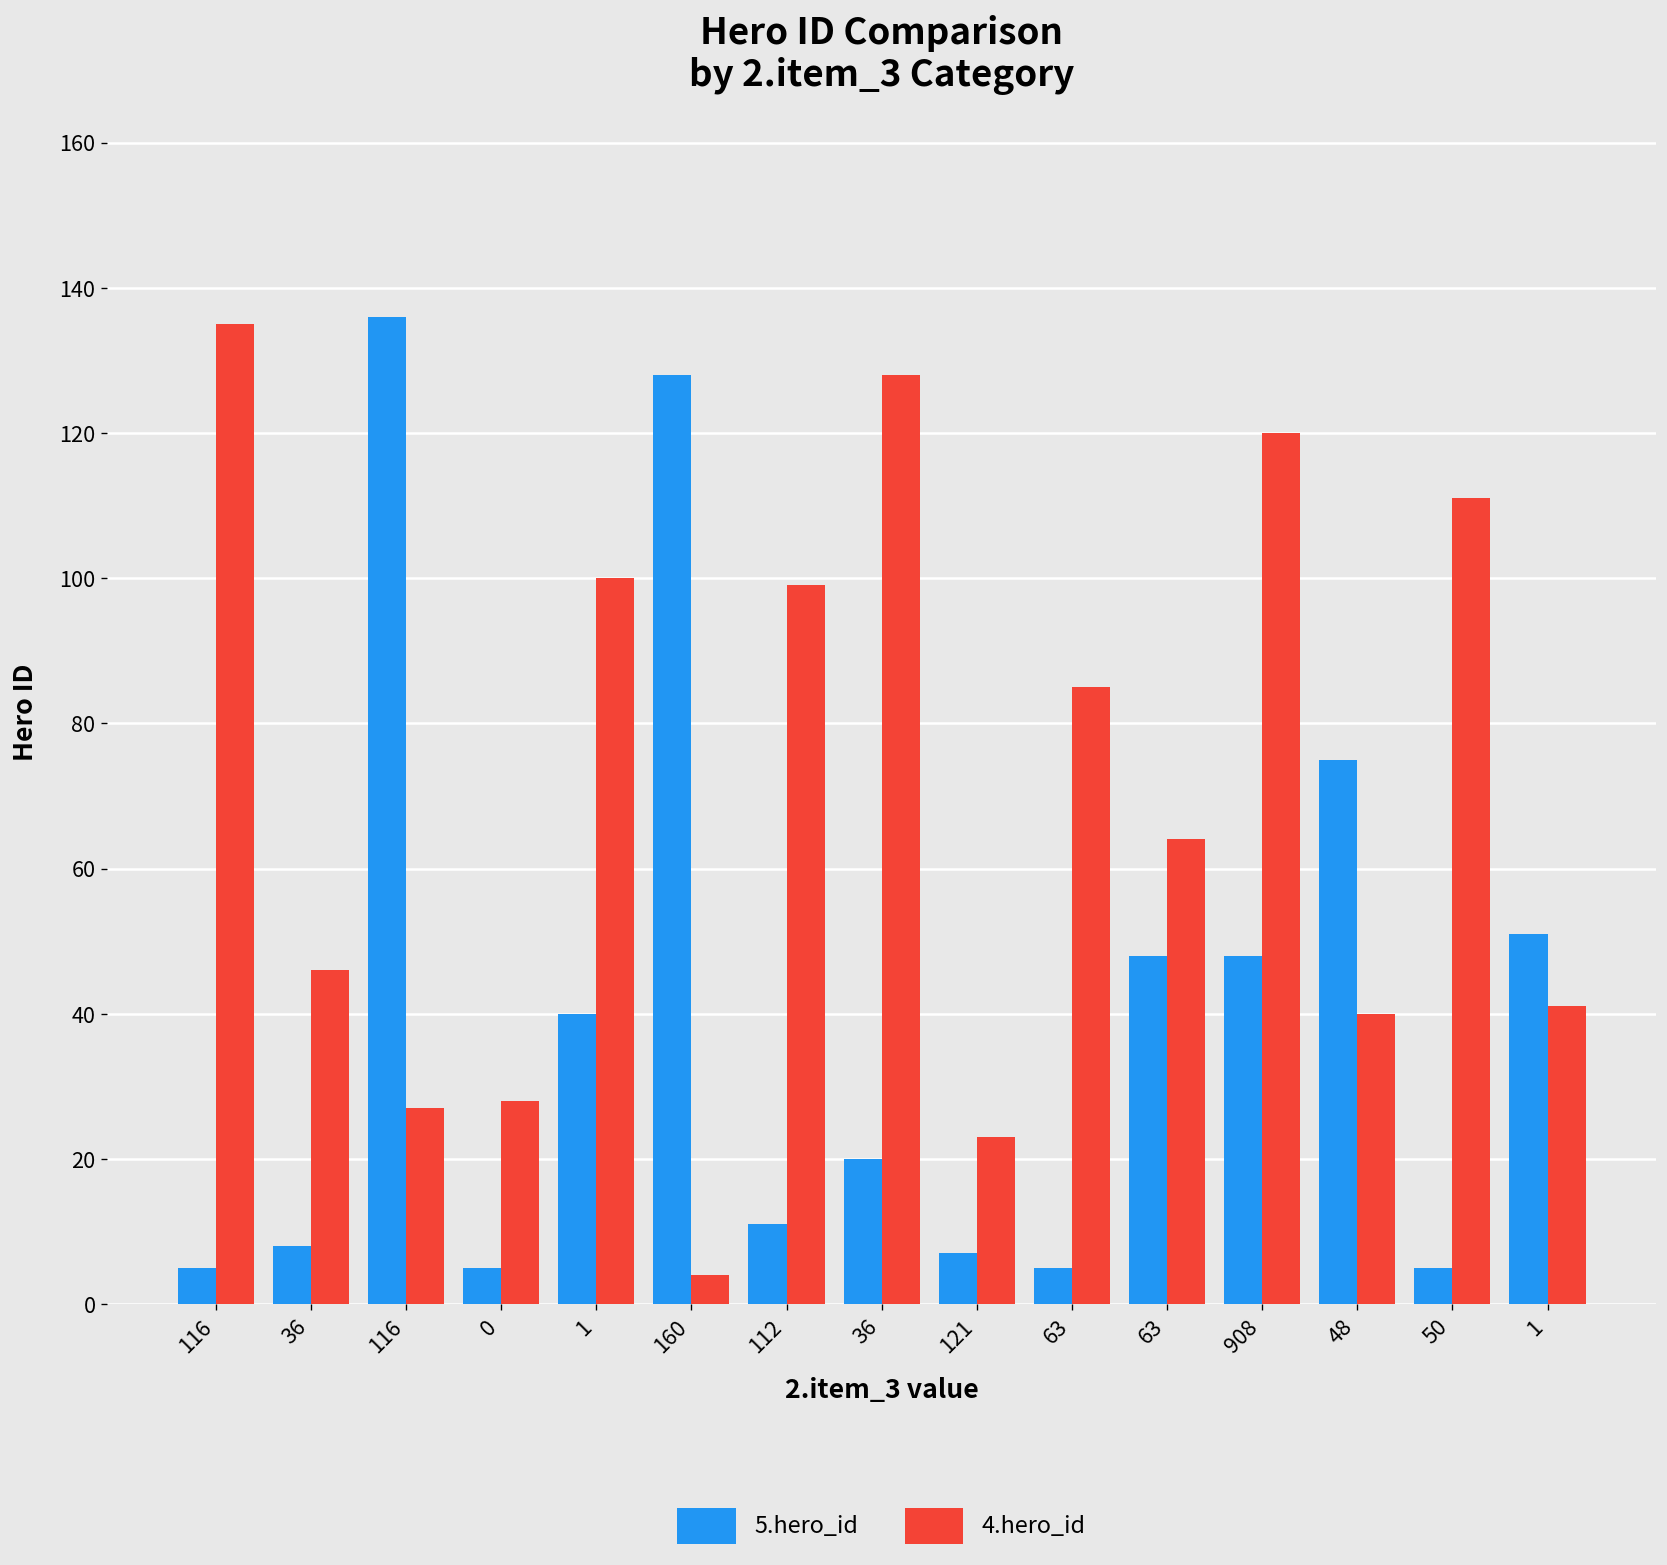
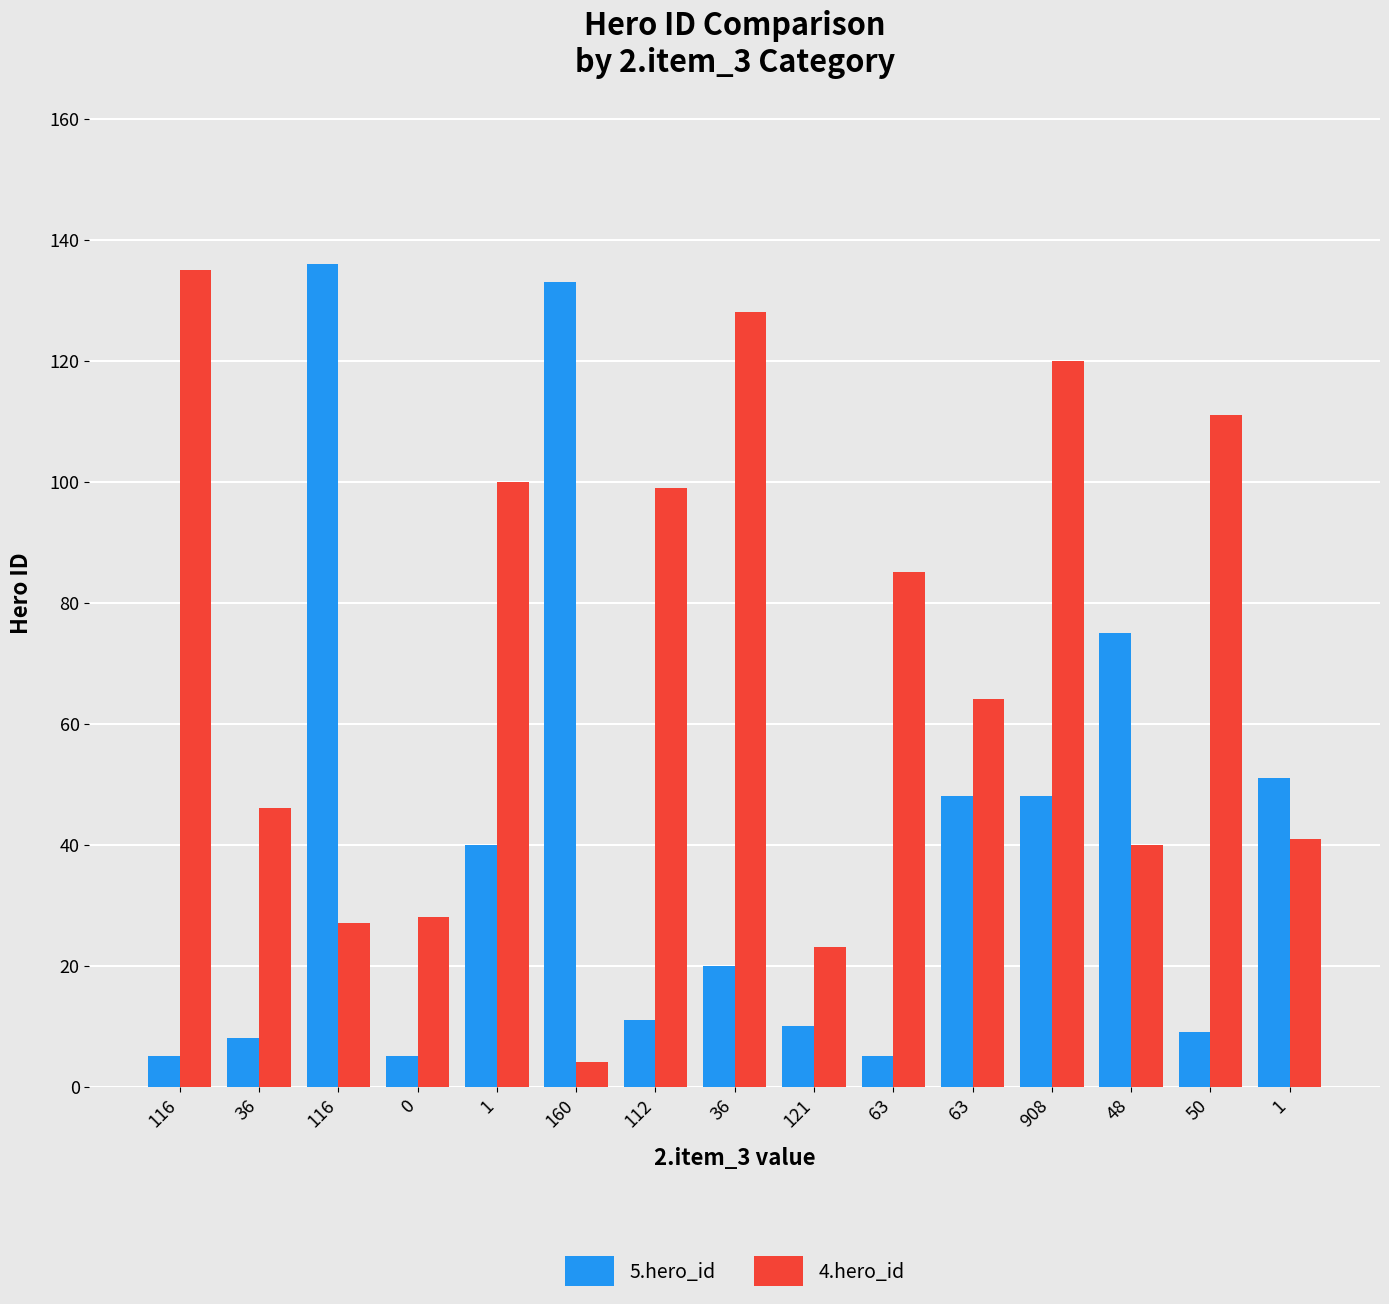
  {
    "5.hero_id": {
      "0": 5,
-     "160": 128,
+     "160": 133,
      "112": 11,
-     "121": 7,
+     "121": 10,
      "908": 48,
      "48": 75,
-     "50": 5
+     "50": 9
    },
    "4.hero_id": {
      "0": 28,
      "160": 4,
      "112": 99,
      "121": 23,
      "908": 120,
      "48": 40,
      "50": 111
    }
  }
